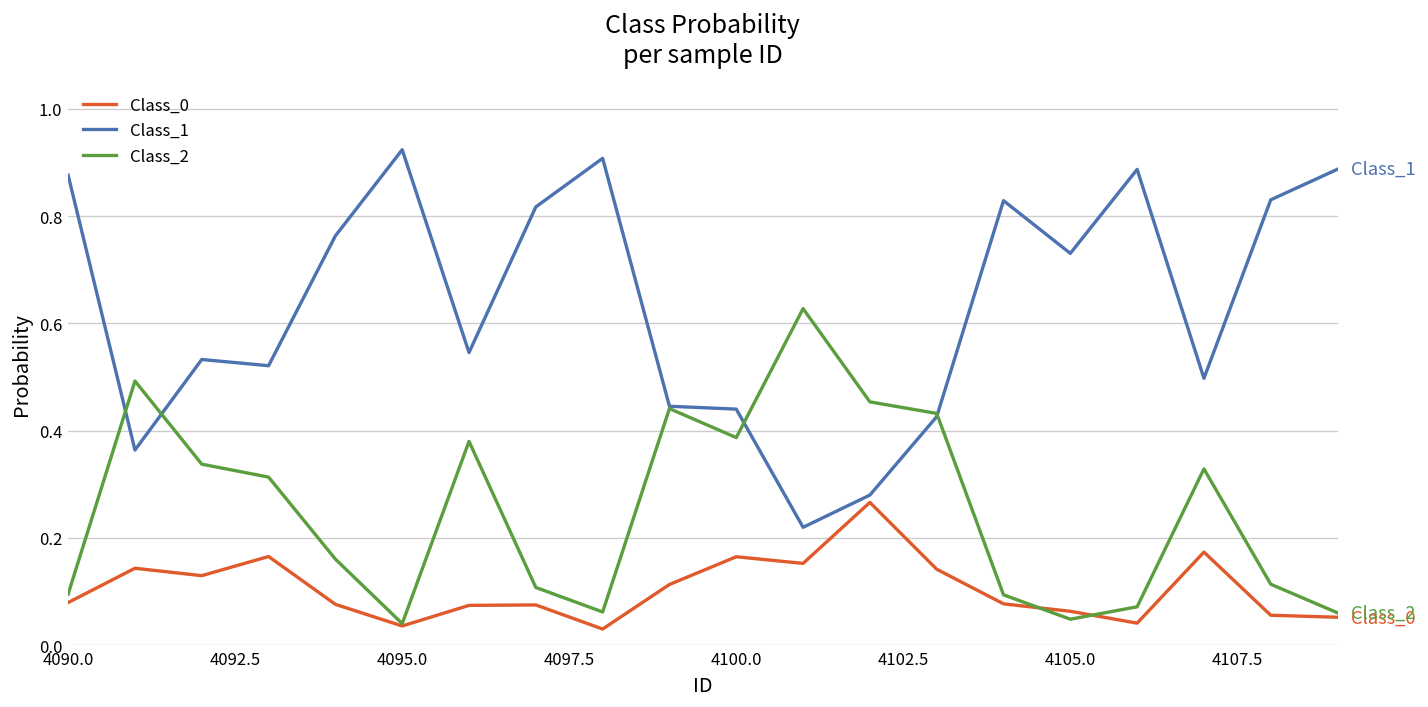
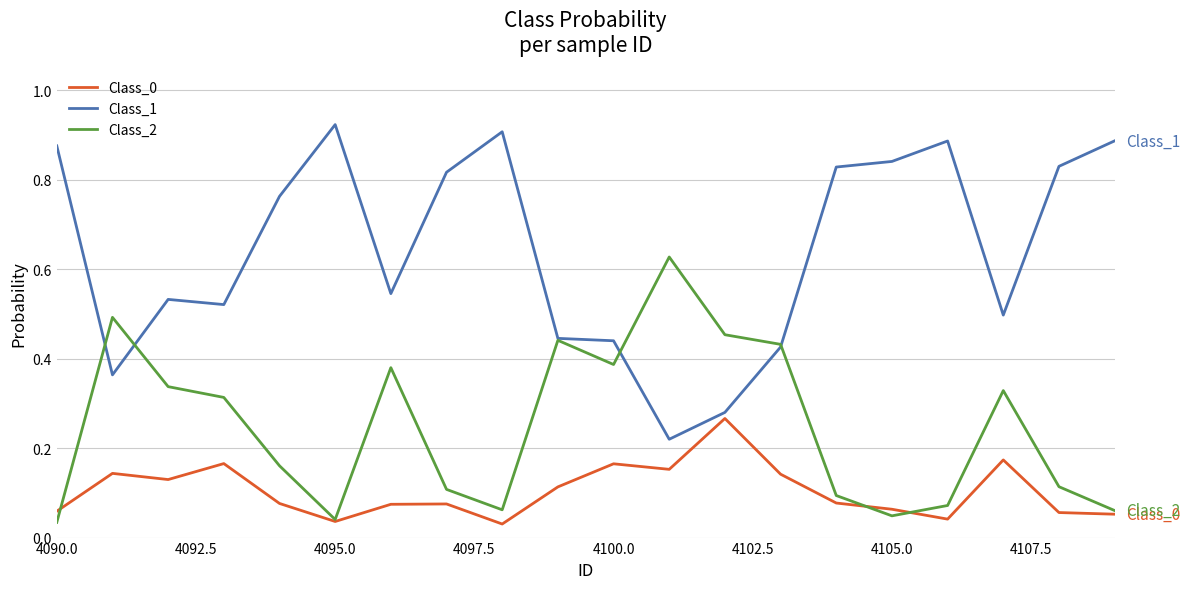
  {
    "Class_0": {
-     "4090.0": 0.08,
+     "4090.0": 0.06,
      "4100.0": 0.17,
      "4105.0": 0.06
    },
    "Class_1": {
      "4090.0": 0.88,
      "4095.0": 0.92,
      "4100.0": 0.44,
-     "4105.0": 0.73
+     "4105.0": 0.84
    },
    "Class_2": {
-     "4090.0": 0.10,
+     "4090.0": 0.03,
      "4100.0": 0.39,
      "4105.0": 0.05
    }
  }
